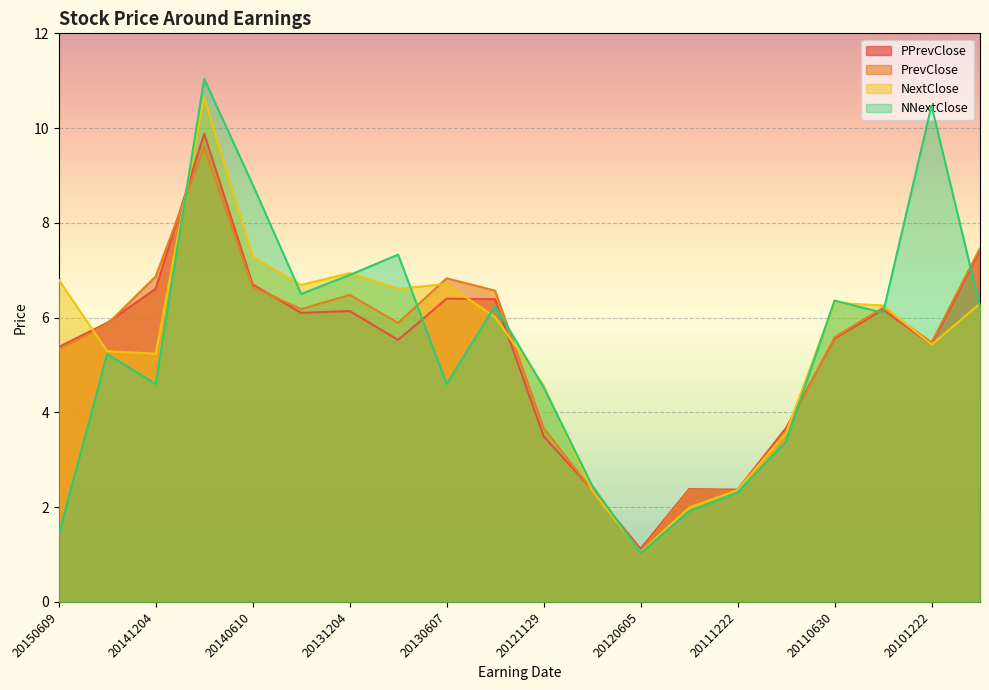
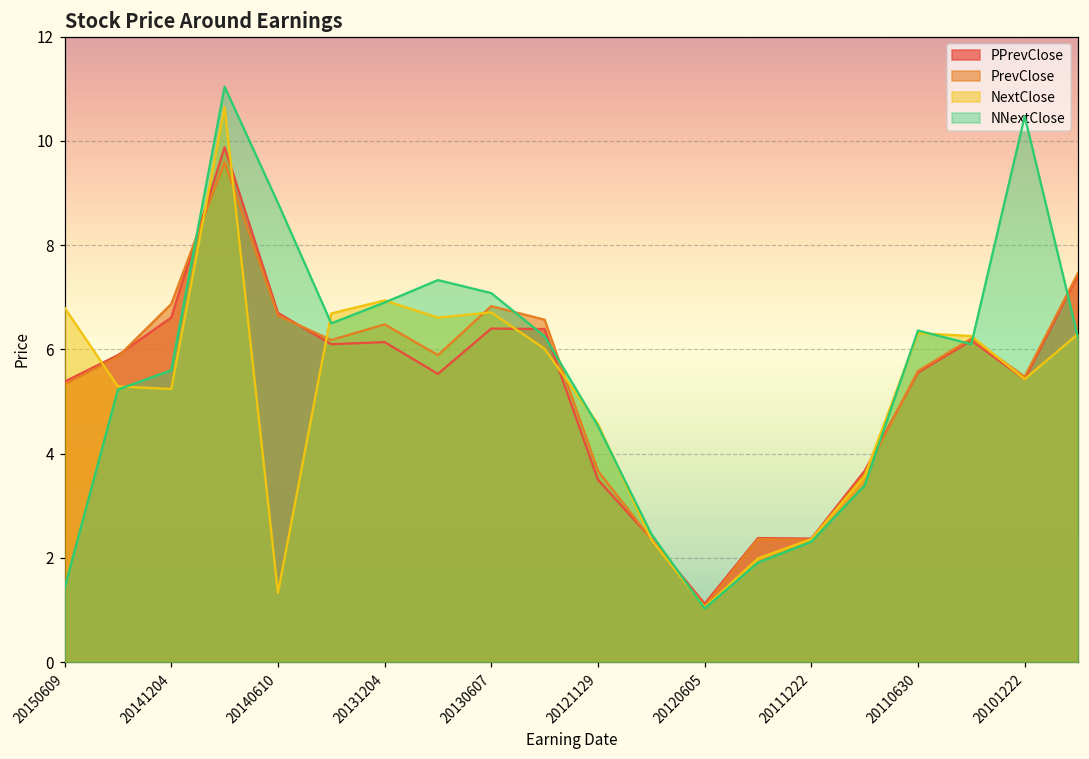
  {
    "NextClose": {
      "20150609": 6.8,
      "20141204": 5.2,
-     "20140610": 7.3,
+     "20140610": 1.3,
      "20130607": 6.7
    },
    "NNextClose": {
      "20150609": 1.4,
-     "20141204": 4.6,
+     "20141204": 5.6,
      "20140610": 8.8,
-     "20130607": 4.6
+     "20130607": 7.1
    }
  }
